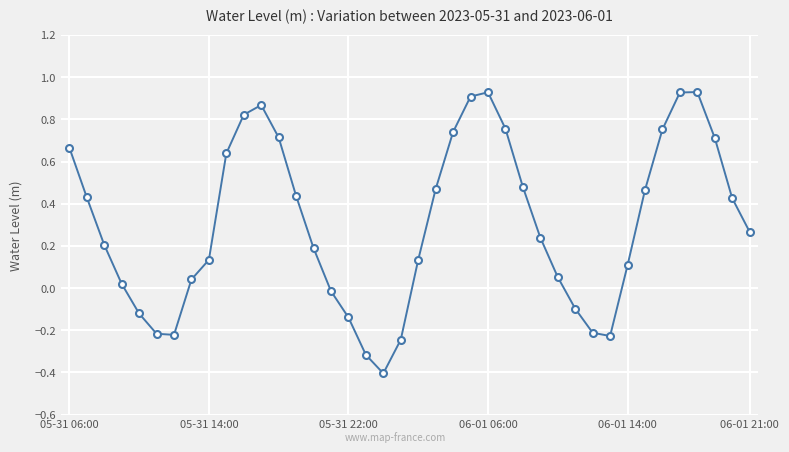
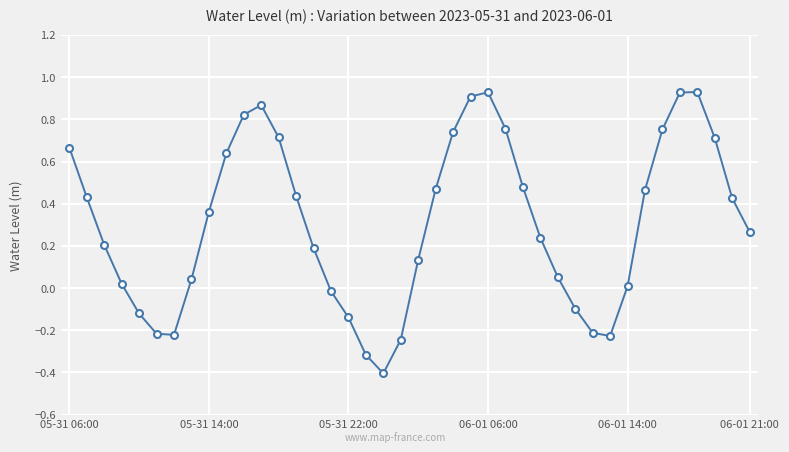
  {
    "05-31 06:00": 0.67,
-   "05-31 14:00": 0.13,
+   "05-31 14:00": 0.36,
    "05-31 22:00": -0.14,
    "06-01 06:00": 0.93,
-   "06-01 14:00": 0.11,
+   "06-01 14:00": 0.01,
    "06-01 21:00": 0.27
  }
